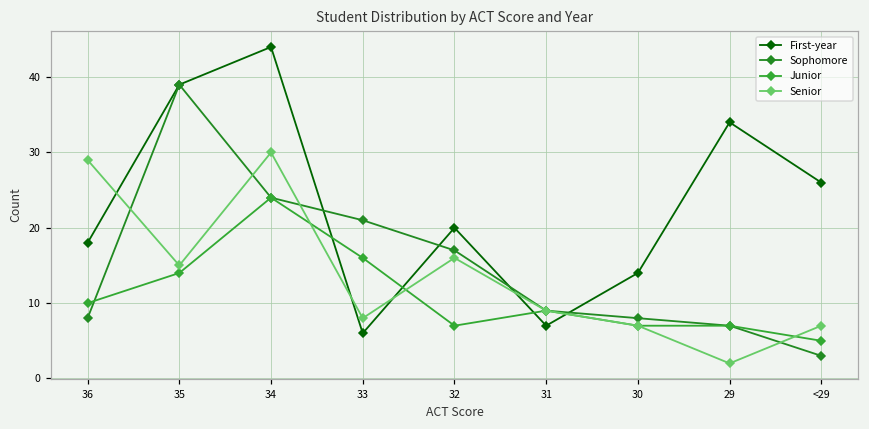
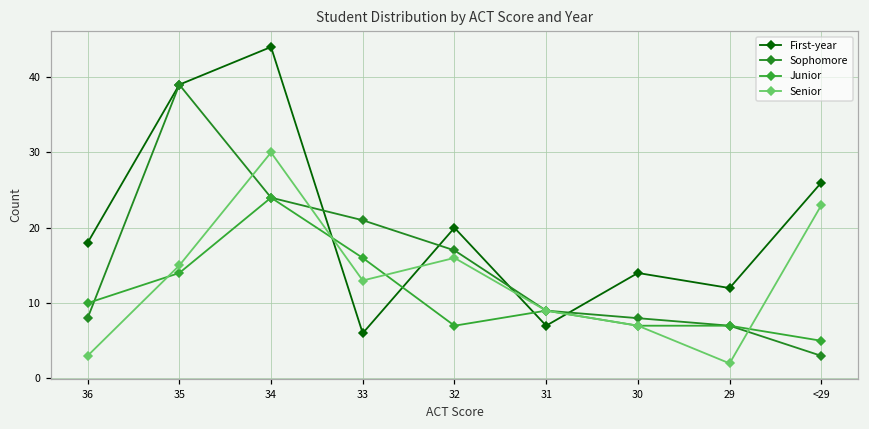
  {
    "First-year": {
      "36": 18,
      "34": 44,
      "33": 6,
      "32": 20,
      "31": 7,
      "30": 14,
-     "29": 34,
+     "29": 12,
      "<29": 26
    },
    "Senior": {
-     "36": 29,
+     "36": 3,
      "35": 15,
      "34": 30,
-     "33": 8,
+     "33": 13,
      "32": 16,
      "29": 2,
-     "<29": 7
+     "<29": 23
    }
  }
